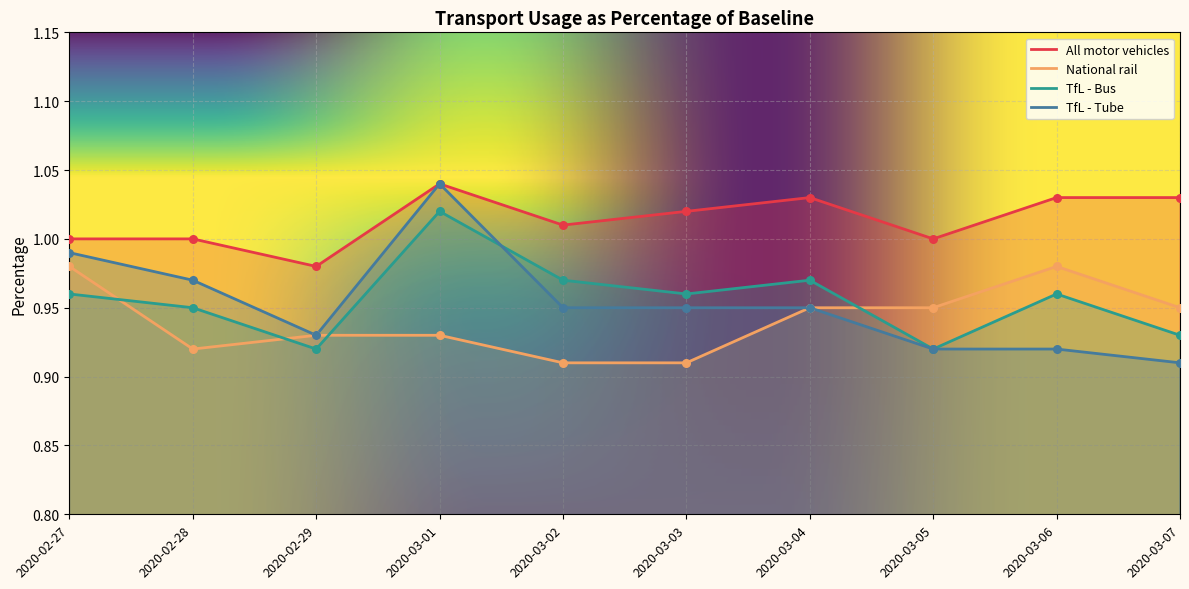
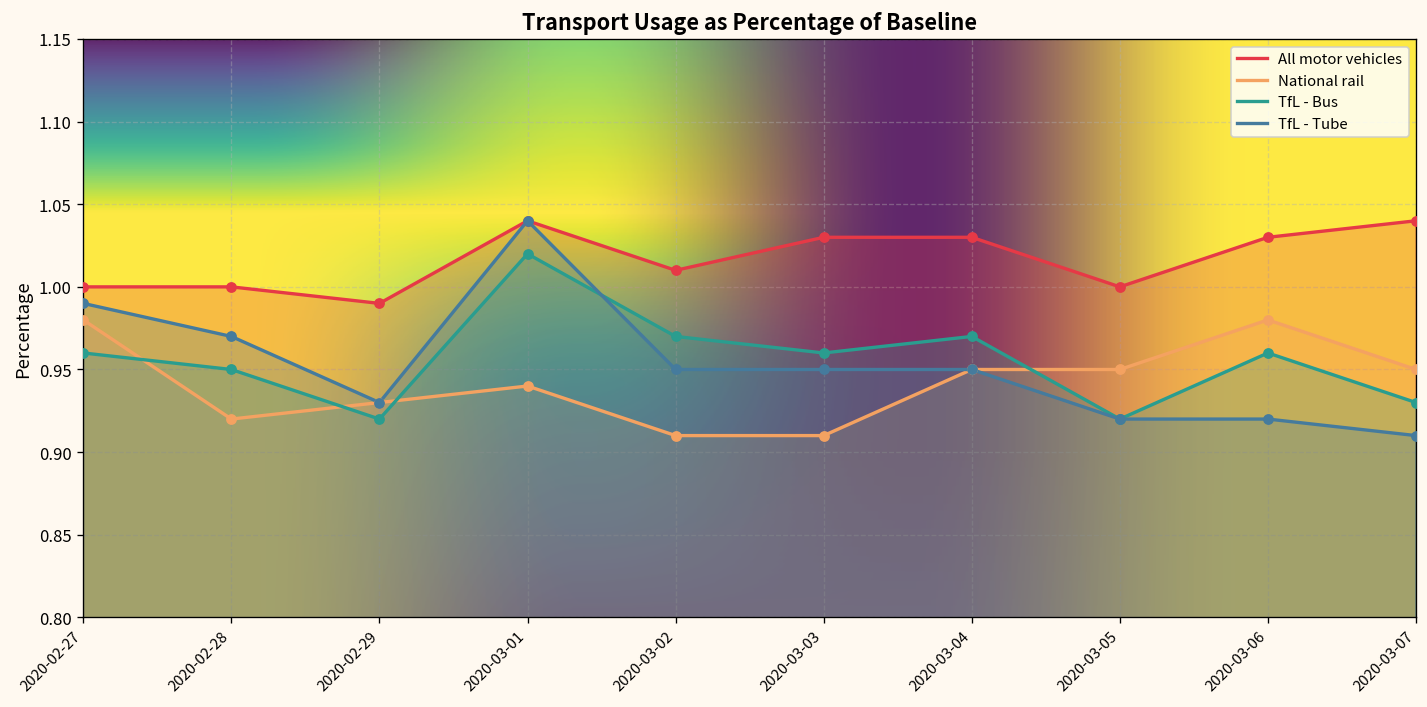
  {
    "All motor vehicles": {
      "2020-02-27": 1.00,
      "2020-02-28": 1.00,
-     "2020-02-29": 0.98,
+     "2020-02-29": 0.99,
      "2020-03-02": 1.01,
-     "2020-03-03": 1.02,
+     "2020-03-03": 1.03,
      "2020-03-04": 1.03,
      "2020-03-05": 1.00,
      "2020-03-06": 1.03,
-     "2020-03-07": 1.03
+     "2020-03-07": 1.04
    },
    "National rail": {
      "2020-02-27": 0.98,
      "2020-02-28": 0.92,
-     "2020-03-01": 0.93,
+     "2020-03-01": 0.94,
      "2020-03-02": 0.91,
      "2020-03-03": 0.91,
      "2020-03-05": 0.95,
      "2020-03-06": 0.98,
      "2020-03-07": 0.95
    }
  }
